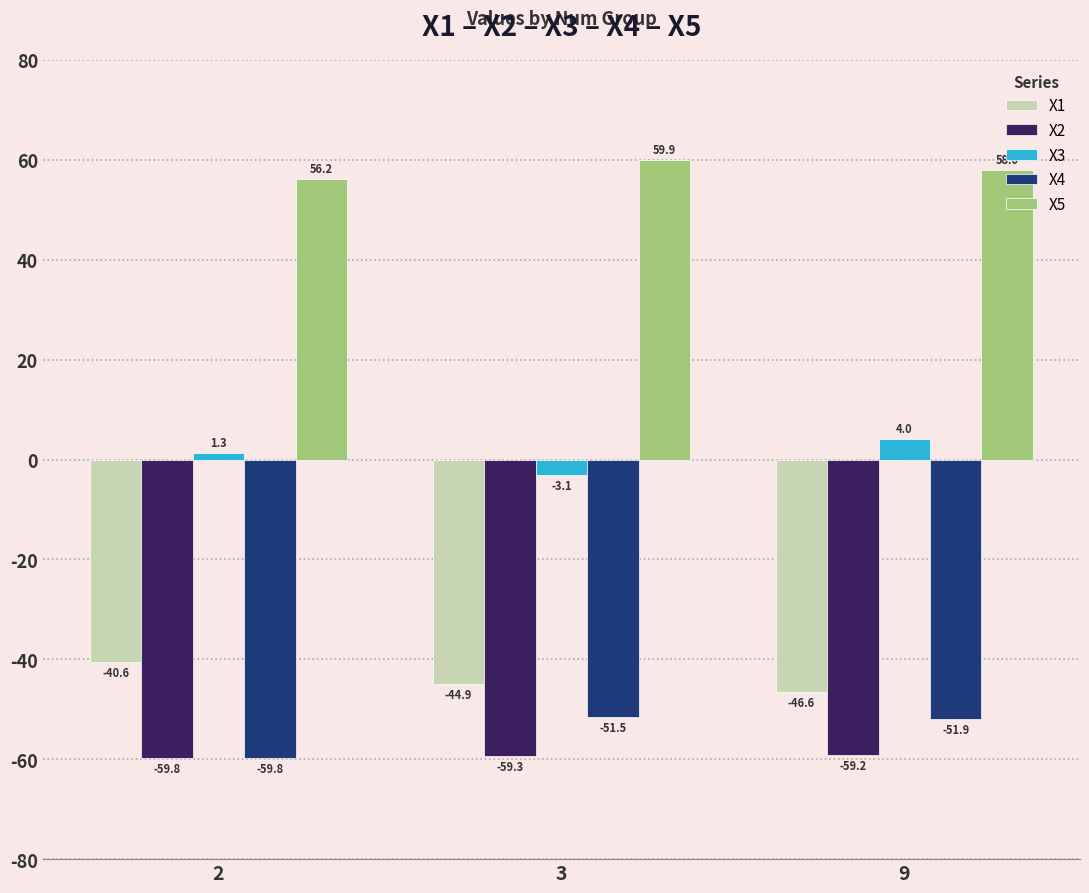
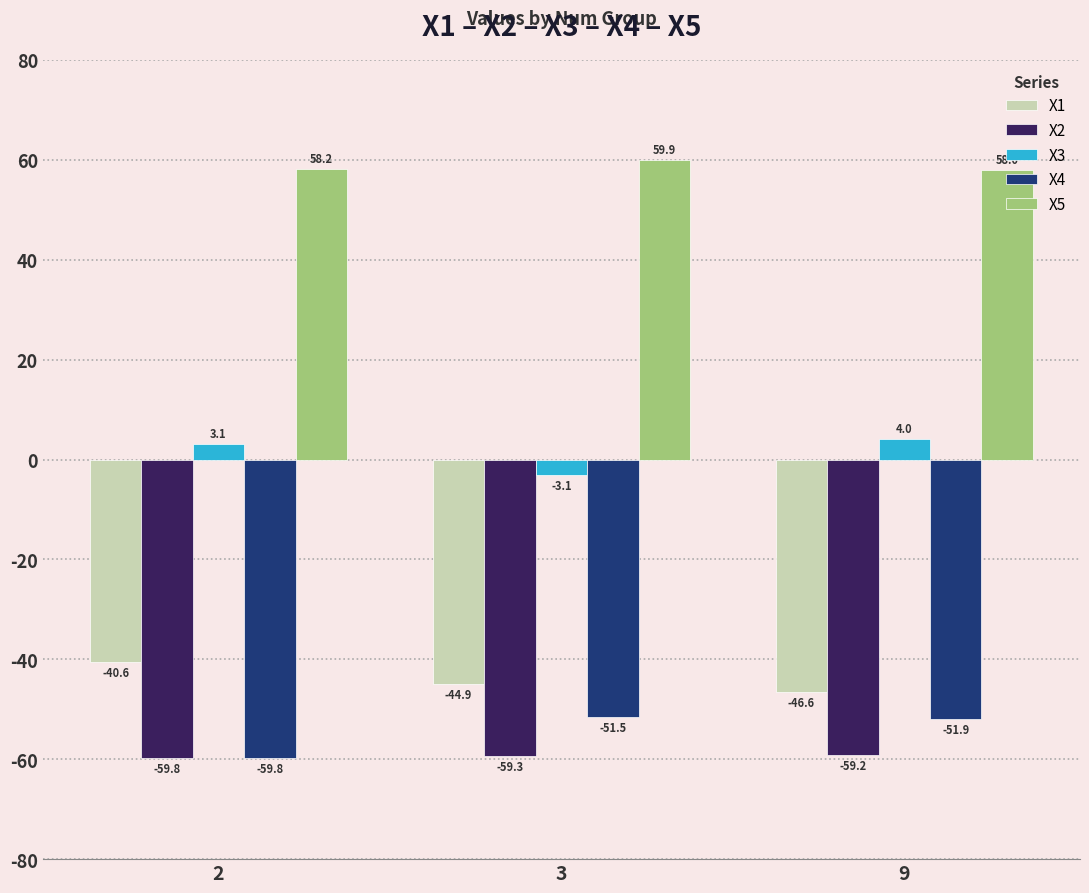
  {
    "X1": {
      "2": -40.6,
      "3": -44.9,
      "9": -46.6
    },
    "X3": {
-     "2": 1.3,
+     "2": 3.1,
      "3": -3.1,
      "9": 4.0
    },
    "X5": {
-     "2": 56.2,
+     "2": 58.2,
      "3": 59.9,
      "9": 58.0
    }
  }
